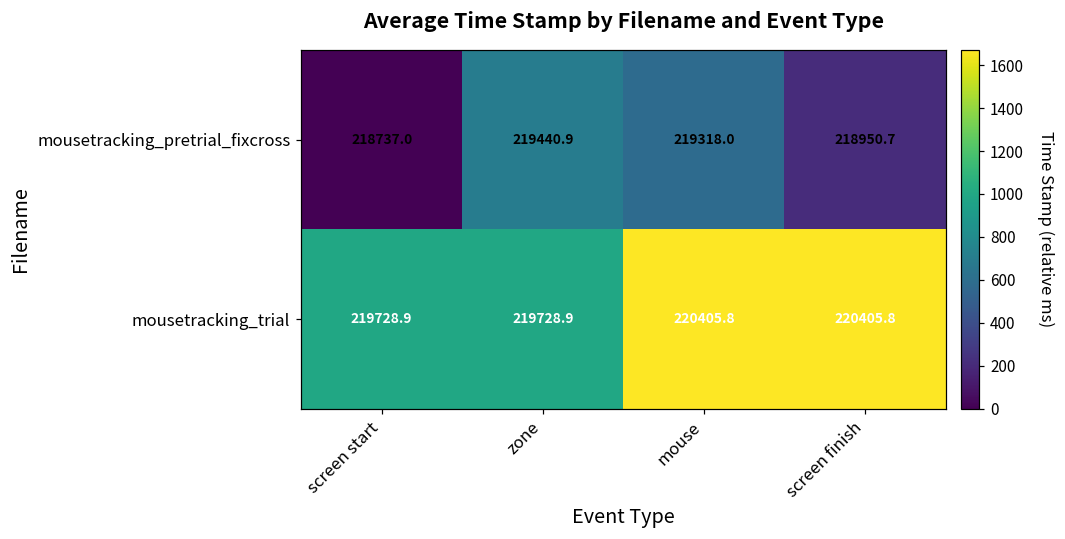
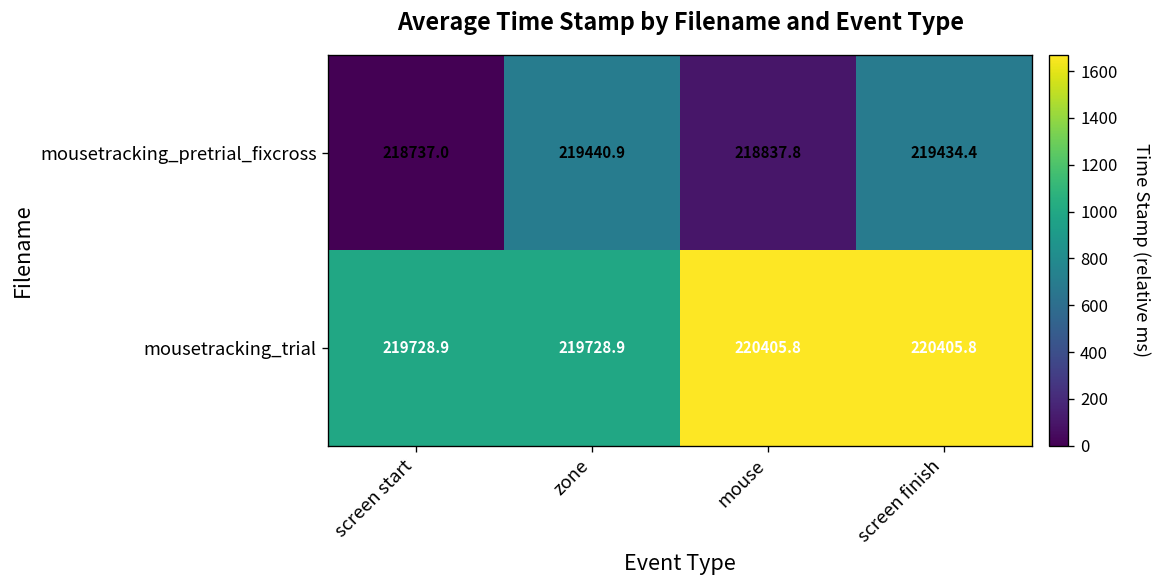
  {
    "mousetracking_pretrial_fixcross": {
      "screen start": 218737.0,
      "zone": 219440.9,
-     "mouse": 219318.0,
-     "screen finish": 218950.7
+     "mouse": 218837.8,
+     "screen finish": 219434.4
    },
    "mousetracking_trial": {
      "screen start": 219728.9,
      "zone": 219728.9,
      "mouse": 220405.8,
      "screen finish": 220405.8
    }
  }
